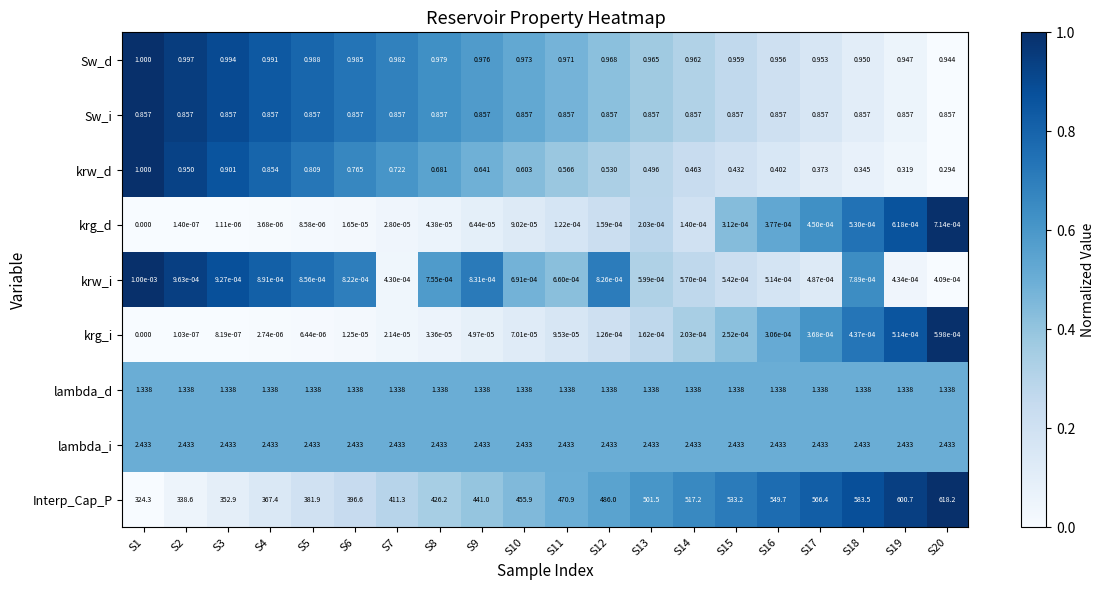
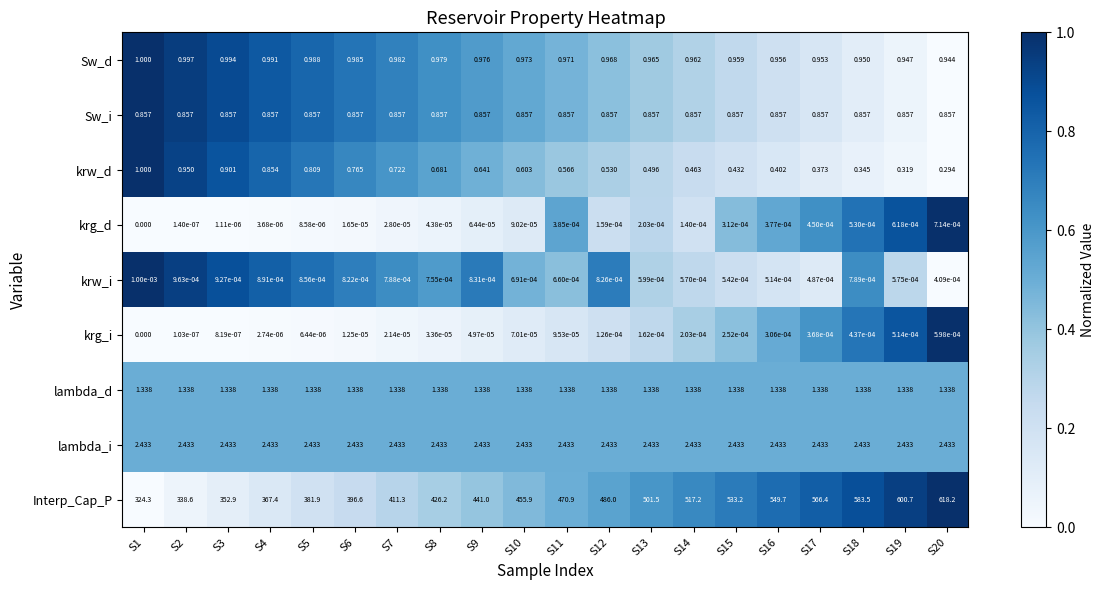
  {
    "Sw_d": {
      "S1": "1.000",
      "S2": "0.997",
      "S3": "0.994",
      "S4": "0.991",
      "S5": "0.988",
      "S6": "0.985",
      "S7": "0.982",
      "S8": "0.979",
      "S9": "0.976",
      "S10": "0.973",
      "S11": "0.971",
      "S12": "0.968",
      "S13": "0.965",
      "S14": "0.962",
      "S15": "0.959",
      "S16": "0.956",
      "S17": "0.953",
      "S18": "0.950",
      "S19": "0.947",
      "S20": "0.944"
    },
    "Sw_i": {
      "S1": "0.857",
      "S2": "0.857",
      "S3": "0.857",
      "S4": "0.857",
      "S5": "0.857",
      "S6": "0.857",
      "S7": "0.857",
      "S8": "0.857",
      "S9": "0.857",
      "S10": "0.857",
      "S11": "0.857",
      "S12": "0.857",
      "S13": "0.857",
      "S14": "0.857",
      "S15": "0.857",
      "S16": "0.857",
      "S17": "0.857",
      "S18": "0.857",
      "S19": "0.857",
      "S20": "0.857"
    },
    "krw_d": {
      "S1": "1.000",
      "S2": "0.950",
      "S3": "0.901",
      "S4": "0.854",
      "S5": "0.809",
      "S6": "0.765",
      "S7": "0.722",
      "S8": "0.681",
      "S9": "0.641",
      "S10": "0.603",
      "S11": "0.566",
      "S12": "0.530",
      "S13": "0.496",
      "S14": "0.463",
      "S15": "0.432",
      "S16": "0.402",
      "S17": "0.373",
      "S18": "0.345",
      "S19": "0.319",
      "S20": "0.294"
    },
    "krg_d": {
      "S1": "0.000",
      "S2": "1.40e-07",
      "S3": "1.11e-06",
      "S4": "3.68e-06",
      "S5": "8.58e-06",
      "S6": "1.65e-05",
      "S7": "2.80e-05",
      "S8": "4.38e-05",
      "S9": "6.44e-05",
      "S10": "9.02e-05",
-     "S11": "1.22e-04",
+     "S11": "3.85e-04",
      "S12": "1.59e-04",
      "S13": "2.03e-04",
      "S14": "1.40e-04",
      "S15": "3.12e-04",
      "S16": "3.77e-04",
      "S17": "4.50e-04",
      "S18": "5.30e-04",
      "S19": "6.18e-04",
      "S20": "7.14e-04"
    },
    "krw_i": {
      "S1": "1.00e-03",
      "S2": "9.63e-04",
      "S3": "9.27e-04",
      "S4": "8.91e-04",
      "S5": "8.56e-04",
      "S6": "8.22e-04",
-     "S7": "4.30e-04",
+     "S7": "7.88e-04",
      "S8": "7.55e-04",
      "S9": "8.31e-04",
      "S10": "6.91e-04",
      "S11": "6.60e-04",
      "S12": "8.26e-04",
      "S13": "5.99e-04",
      "S14": "5.70e-04",
      "S15": "5.42e-04",
      "S16": "5.14e-04",
      "S17": "4.87e-04",
      "S18": "7.89e-04",
-     "S19": "4.34e-04",
+     "S19": "5.75e-04",
      "S20": "4.09e-04"
    },
    "krg_i": {
      "S1": "0.000",
      "S2": "1.03e-07",
      "S3": "8.19e-07",
      "S4": "2.74e-06",
      "S5": "6.44e-06",
      "S6": "1.25e-05",
      "S7": "2.14e-05",
      "S8": "3.36e-05",
      "S9": "4.97e-05",
      "S10": "7.01e-05",
      "S11": "9.53e-05",
      "S12": "1.26e-04",
      "S13": "1.62e-04",
      "S14": "2.03e-04",
      "S15": "2.52e-04",
      "S16": "3.06e-04",
      "S17": "3.68e-04",
      "S18": "4.37e-04",
      "S19": "5.14e-04",
      "S20": "5.98e-04"
    },
    "lambda_d": {
      "S1": "1.338",
      "S2": "1.338",
      "S3": "1.338",
      "S4": "1.338",
      "S5": "1.338",
      "S6": "1.338",
      "S7": "1.338",
      "S8": "1.338",
      "S9": "1.338",
      "S10": "1.338",
      "S11": "1.338",
      "S12": "1.338",
      "S13": "1.338",
      "S14": "1.338",
      "S15": "1.338",
      "S16": "1.338",
      "S17": "1.338",
      "S18": "1.338",
      "S19": "1.338",
      "S20": "1.338"
    },
    "lambda_i": {
      "S1": "2.433",
      "S2": "2.433",
      "S3": "2.433",
      "S4": "2.433",
      "S5": "2.433",
      "S6": "2.433",
      "S7": "2.433",
      "S8": "2.433",
      "S9": "2.433",
      "S10": "2.433",
      "S11": "2.433",
      "S12": "2.433",
      "S13": "2.433",
      "S14": "2.433",
      "S15": "2.433",
      "S16": "2.433",
      "S17": "2.433",
      "S18": "2.433",
      "S19": "2.433",
      "S20": "2.433"
    },
    "Interp_Cap_P": {
      "S1": "324.3",
      "S2": "338.6",
      "S3": "352.9",
      "S4": "367.4",
      "S5": "381.9",
      "S6": "396.6",
      "S7": "411.3",
      "S8": "426.2",
      "S9": "441.0",
      "S10": "455.9",
      "S11": "470.9",
      "S12": "486.0",
      "S13": "501.5",
      "S14": "517.2",
      "S15": "533.2",
      "S16": "549.7",
      "S17": "566.4",
      "S18": "583.5",
      "S19": "600.7",
      "S20": "618.2"
    }
  }
